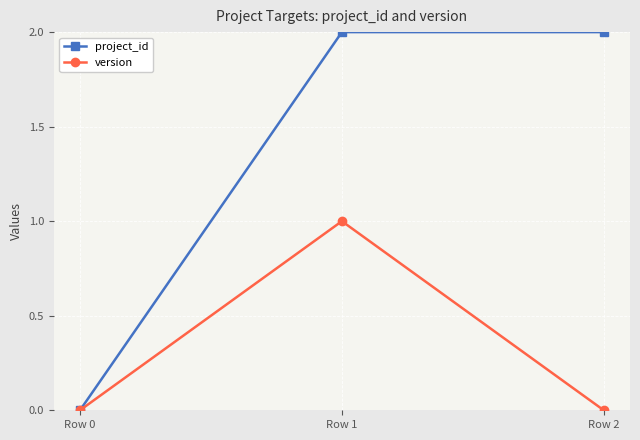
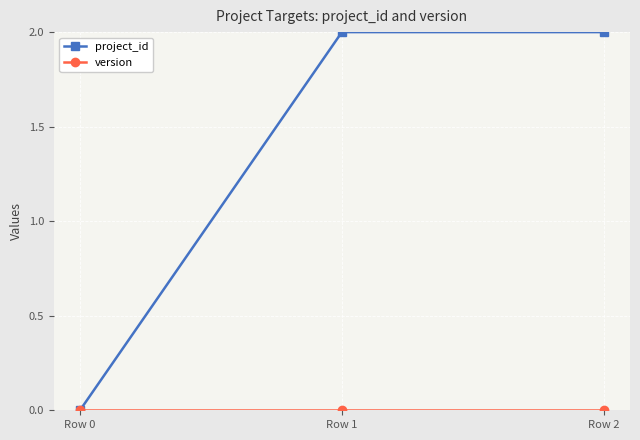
  {
    "project_id": {
      "Row 1": 2,
      "Row 2": 2
    },
    "version": {
-     "Row 1": 1,
+     "Row 1": 0,
      "Row 2": 0
    }
  }
